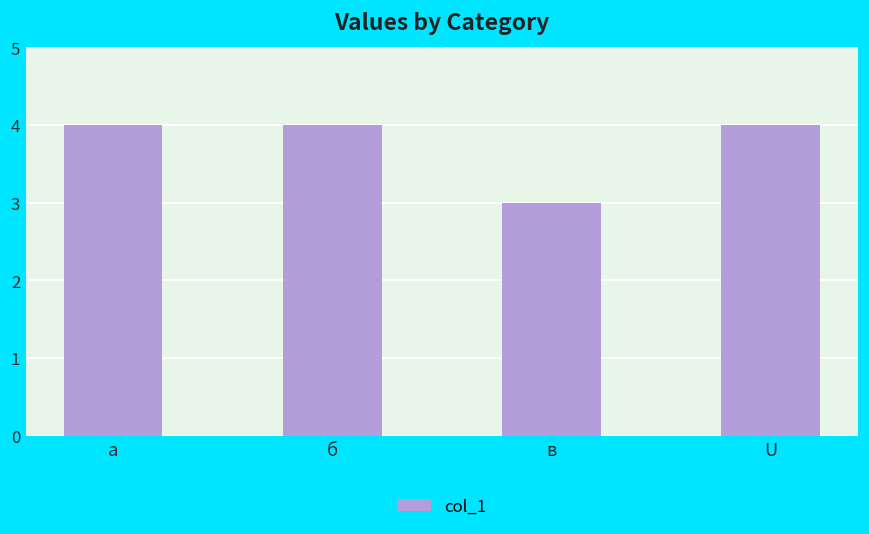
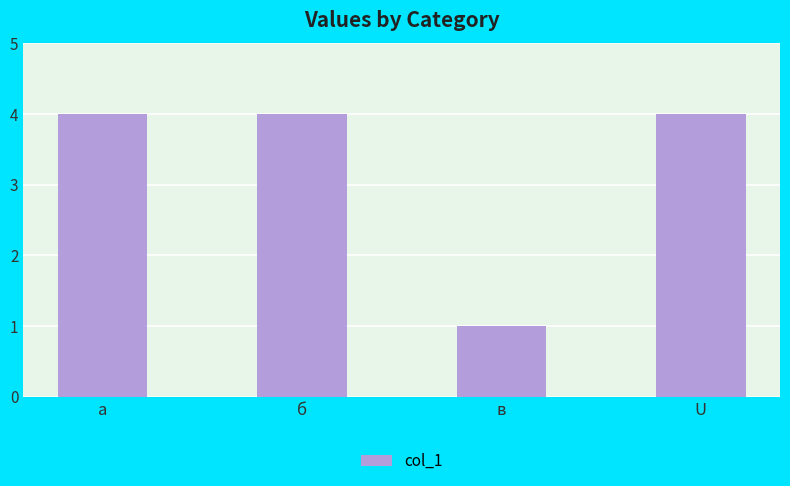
  {
    "а": 4,
    "б": 4,
-   "в": 3,
+   "в": 1,
    "U": 4
  }
